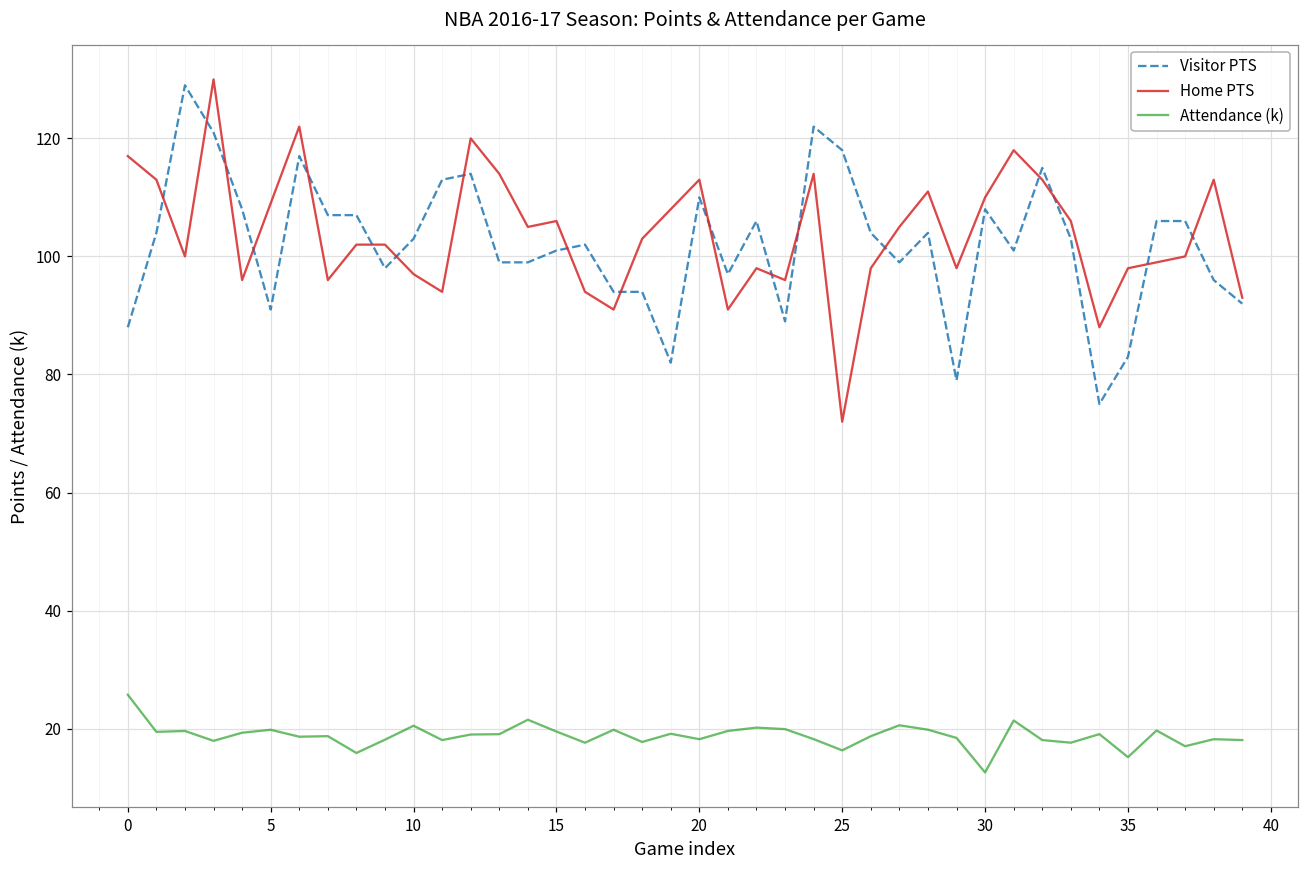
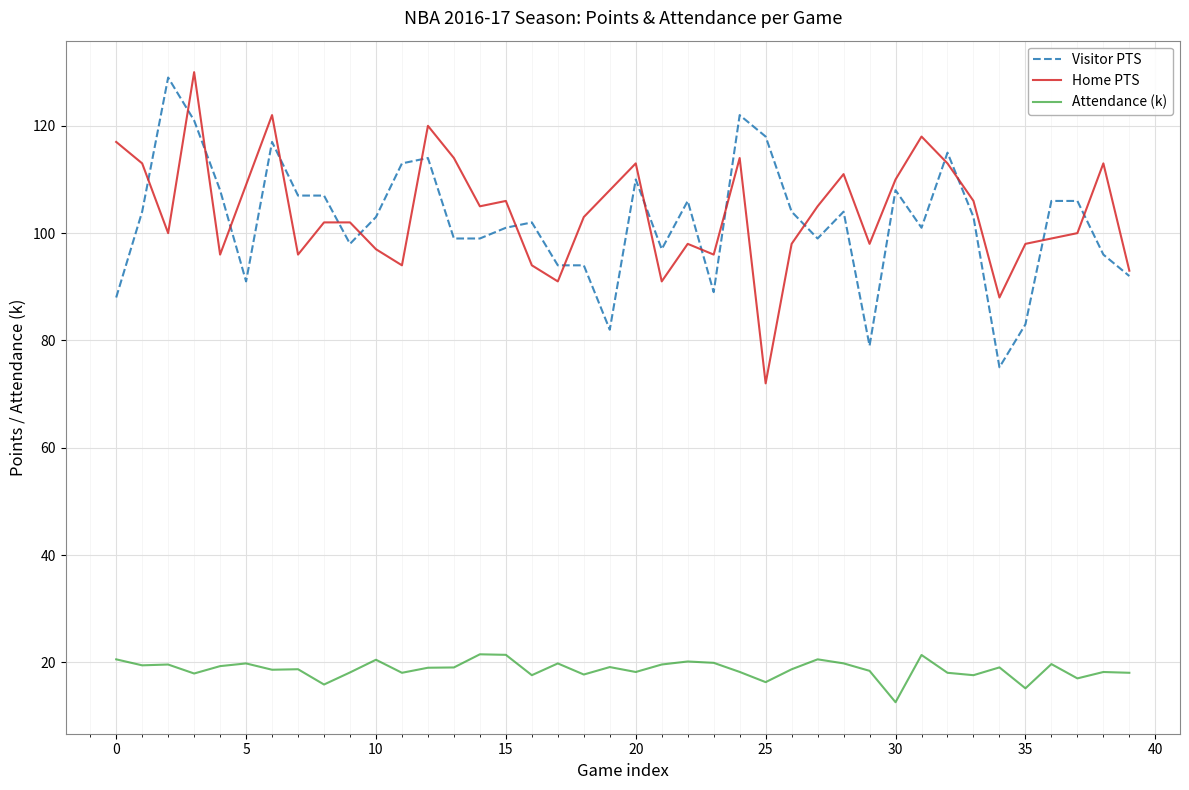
  {
    "Visitor PTS": {
      "0": 88,
      "5": 91,
      "10": 103,
      "15": 101,
      "20": 110,
      "25": 118,
      "30": 108,
      "35": 83
    },
    "Home PTS": {
      "0": 117,
      "5": 109,
      "10": 97,
      "15": 106,
      "20": 113,
      "25": 72,
      "30": 110,
      "35": 98
    },
    "Attendance (k)": {
-     "0": 26,
+     "0": 21,
      "5": 20,
      "10": 20,
-     "15": 20,
+     "15": 21,
      "20": 18,
      "25": 16,
      "30": 13,
      "35": 15
    }
  }
